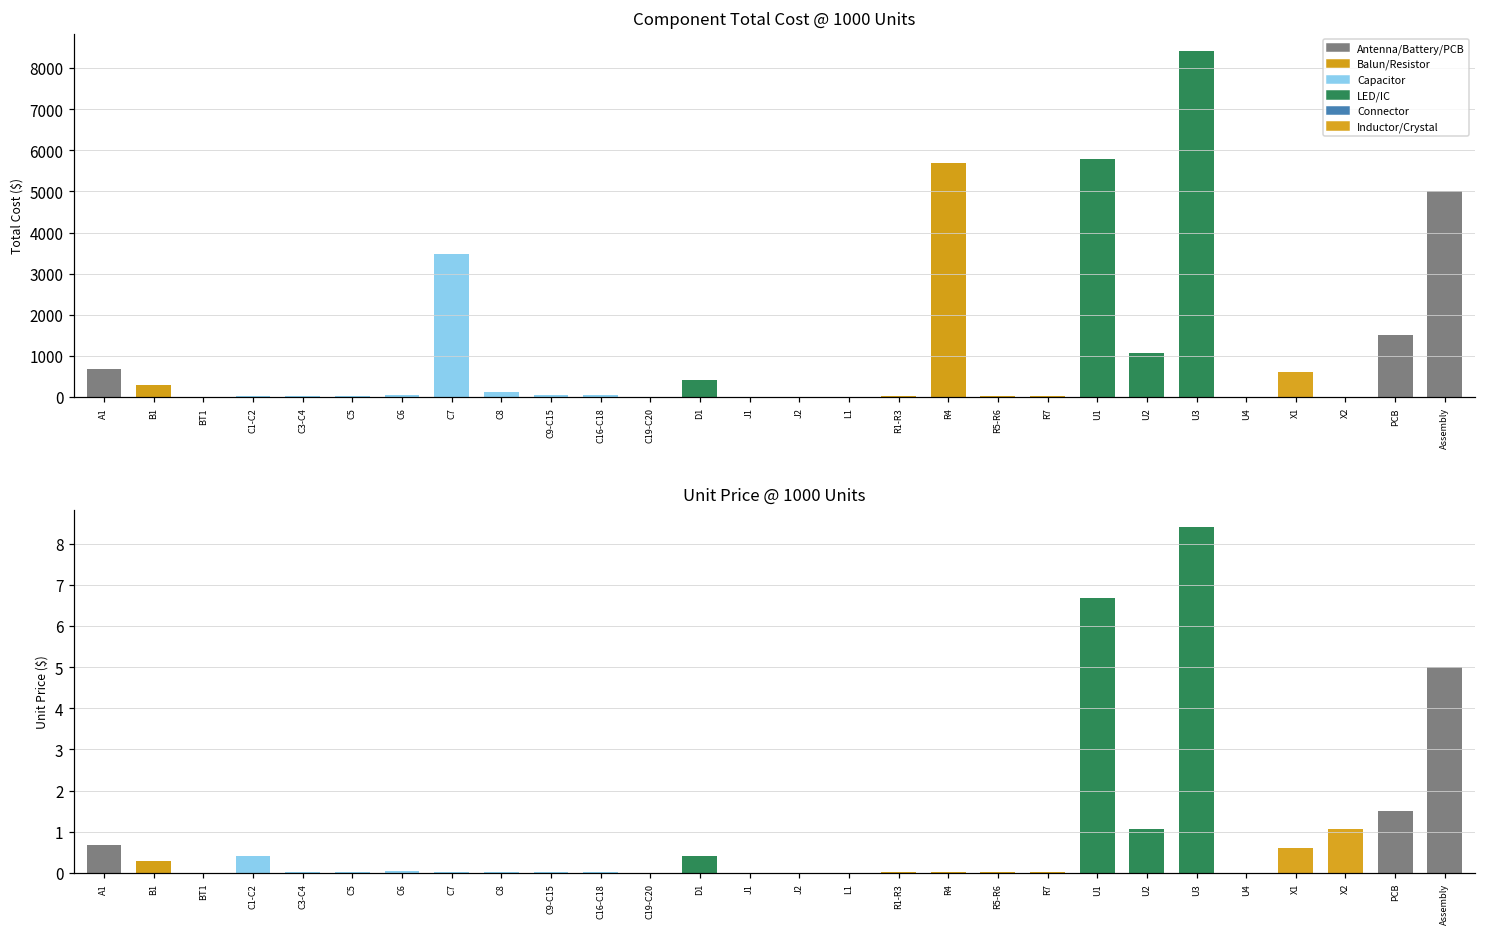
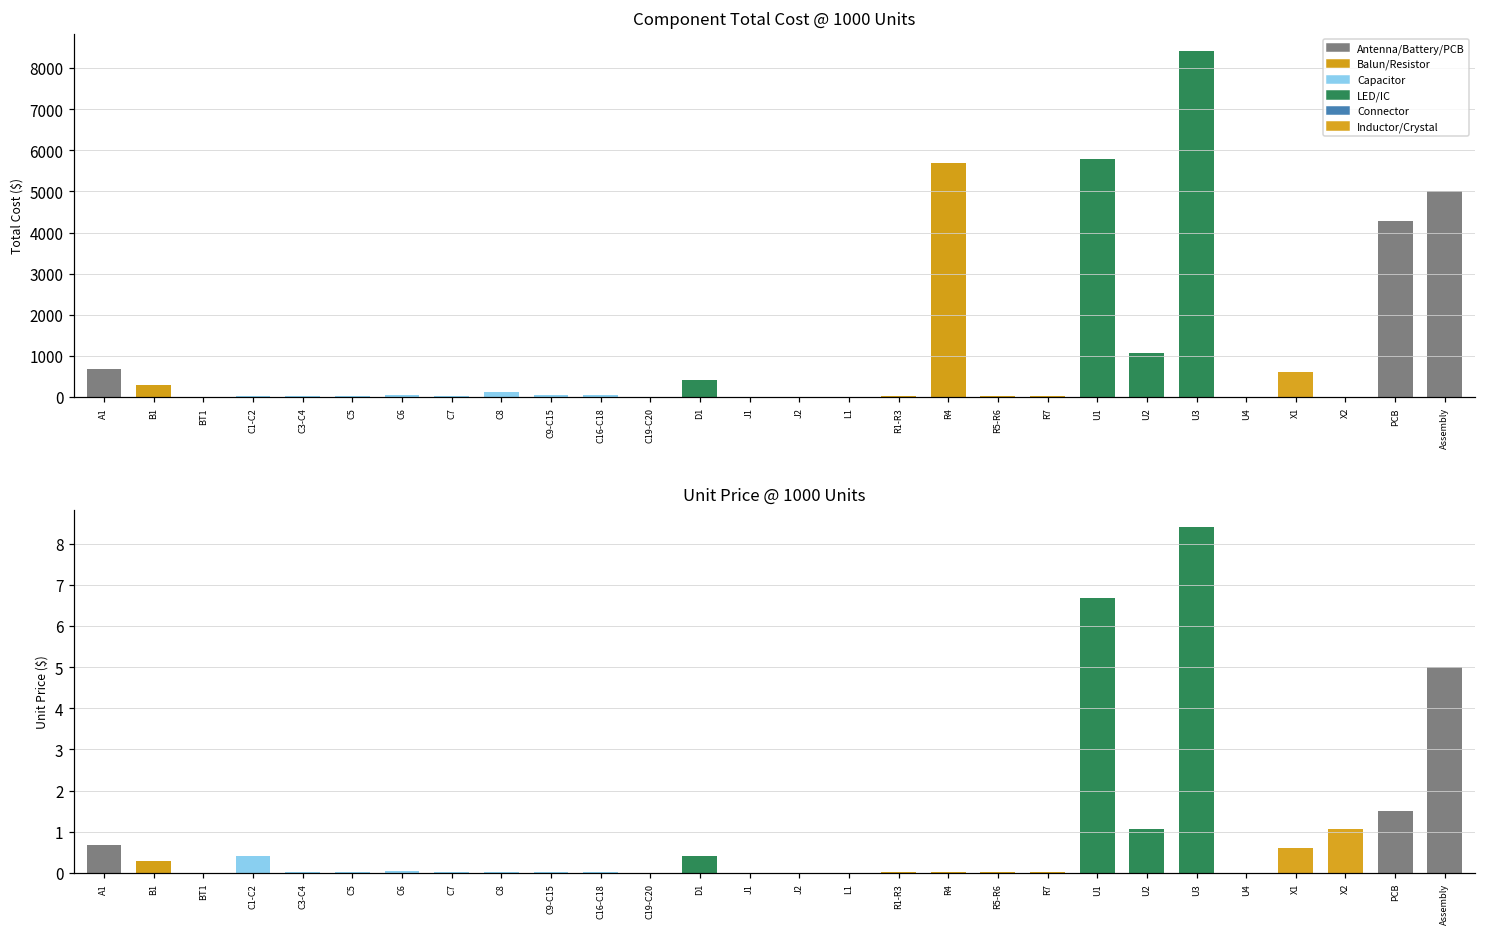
  {
    "Component Total Cost @ 1000 Units": {
      "A1": 700,
      "B1": 300,
      "BT1": 0,
-     "C7": 3500,
+     "C7": 0,
      "C8": 100,
      "C19-C20": 0,
      "D1": 400,
      "J1": 0,
      "J2": 0,
      "L1": 0,
      "R4": 5700,
      "U1": 5800,
      "U2": 1100,
      "U3": 8400,
      "U4": 0,
      "X1": 600,
      "X2": 0,
-     "PCB": 1500,
+     "PCB": 4300,
      "Assembly": 5000
    },
    "Unit Price @ 1000 Units": {
      "A1": 0.7,
      "B1": 0.3,
      "BT1": 0.0,
      "C1-C2": 0.4,
      "C19-C20": 0.0,
      "D1": 0.4,
      "J1": 0.0,
      "J2": 0.0,
      "L1": 0.0,
      "U1": 6.7,
      "U2": 1.1,
      "U3": 8.4,
      "U4": 0.0,
      "X1": 0.6,
      "X2": 1.1,
      "PCB": 1.5,
      "Assembly": 5.0
    }
  }
